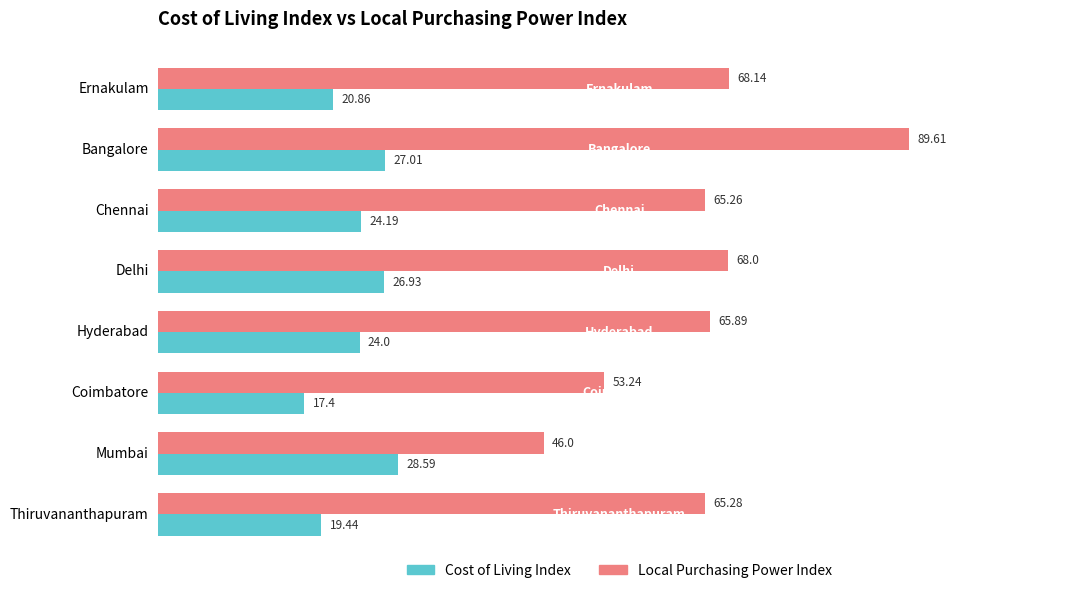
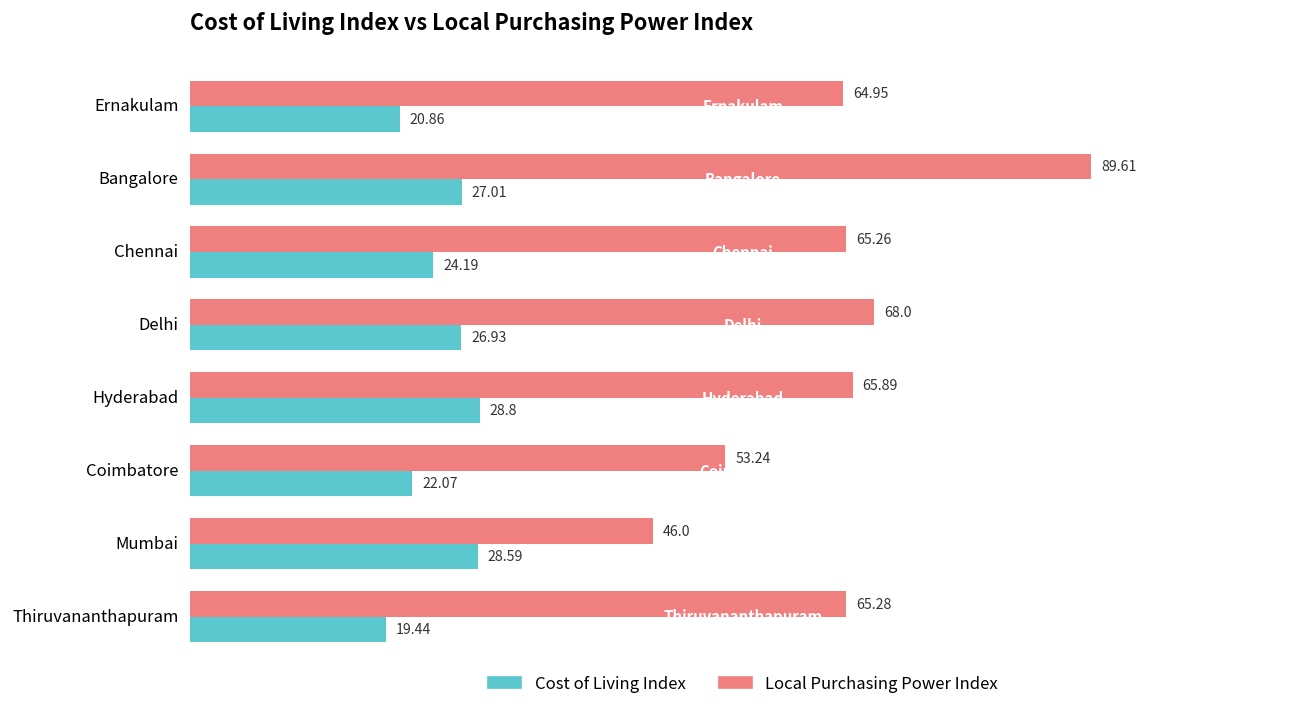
  {
    "Cost of Living Index": {
      "Ernakulam": 20.86,
      "Bangalore": 27.01,
      "Chennai": 24.19,
      "Delhi": 26.93,
-     "Hyderabad": 24.0,
-     "Coimbatore": 17.4,
+     "Hyderabad": 28.8,
+     "Coimbatore": 22.07,
      "Mumbai": 28.59,
      "Thiruvananthapuram": 19.44
    },
    "Local Purchasing Power Index": {
-     "Ernakulam": 68.14,
+     "Ernakulam": 64.95,
      "Bangalore": 89.61,
      "Chennai": 65.26,
      "Delhi": 68.0,
      "Hyderabad": 65.89,
      "Coimbatore": 53.24,
      "Mumbai": 46.0,
      "Thiruvananthapuram": 65.28
    }
  }
